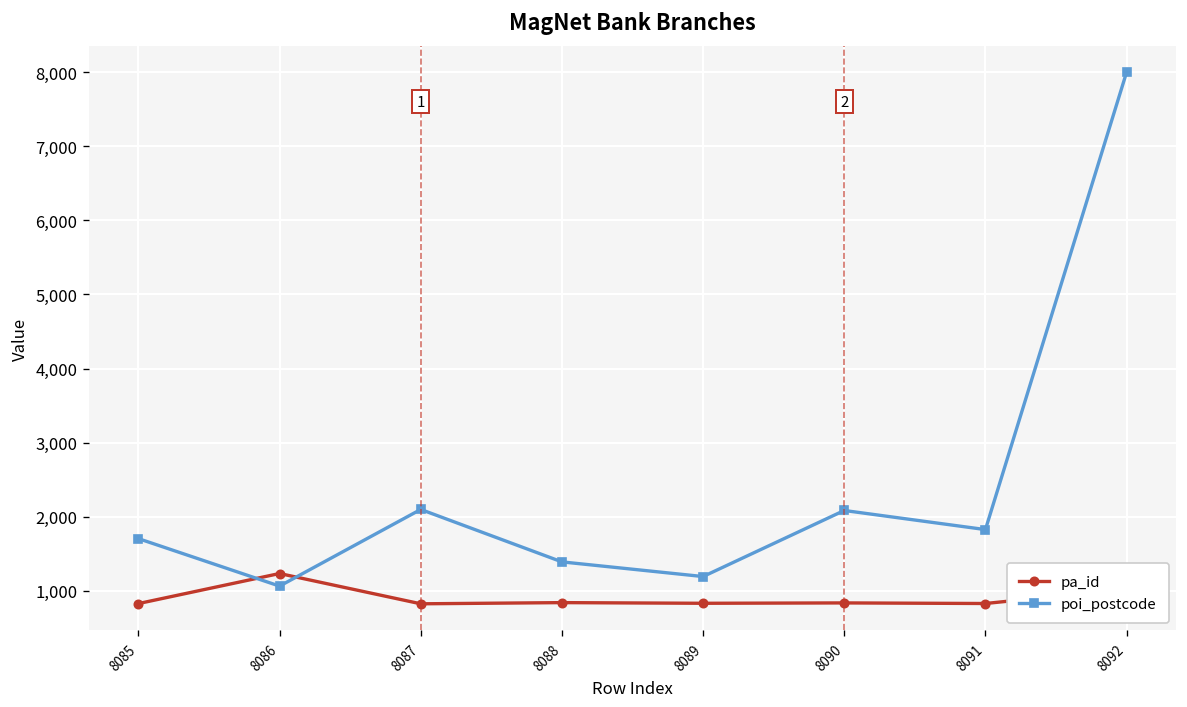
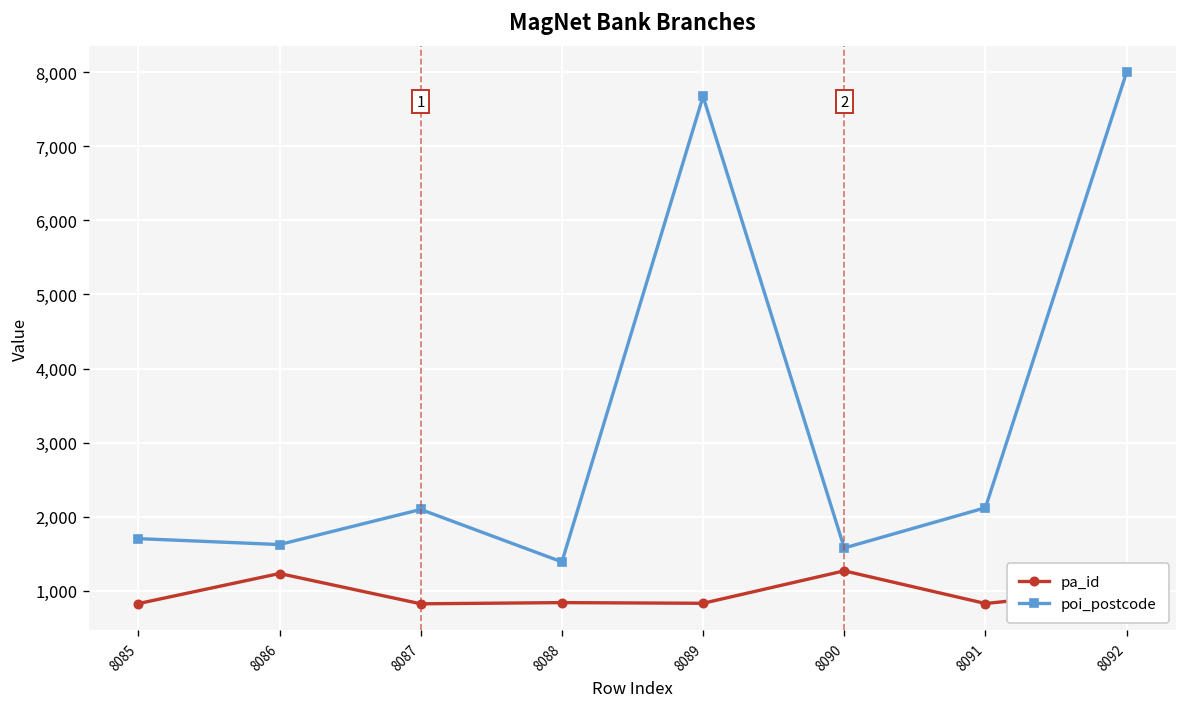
  {
    "pa_id": {
      "8085": "800",
      "8086": "1,200",
      "8087": "800",
      "8088": "800",
      "8089": "800",
-     "8090": "800",
+     "8090": "1,300",
      "8091": "800"
    },
    "poi_postcode": {
      "8085": "1,700",
-     "8086": "1,100",
+     "8086": "1,600",
      "8087": "2,100",
      "8088": "1,400",
-     "8089": "1,200",
-     "8090": "2,100",
-     "8091": "1,800",
+     "8089": "7,700",
+     "8090": "1,600",
+     "8091": "2,100",
      "8092": "8,000"
    }
  }
